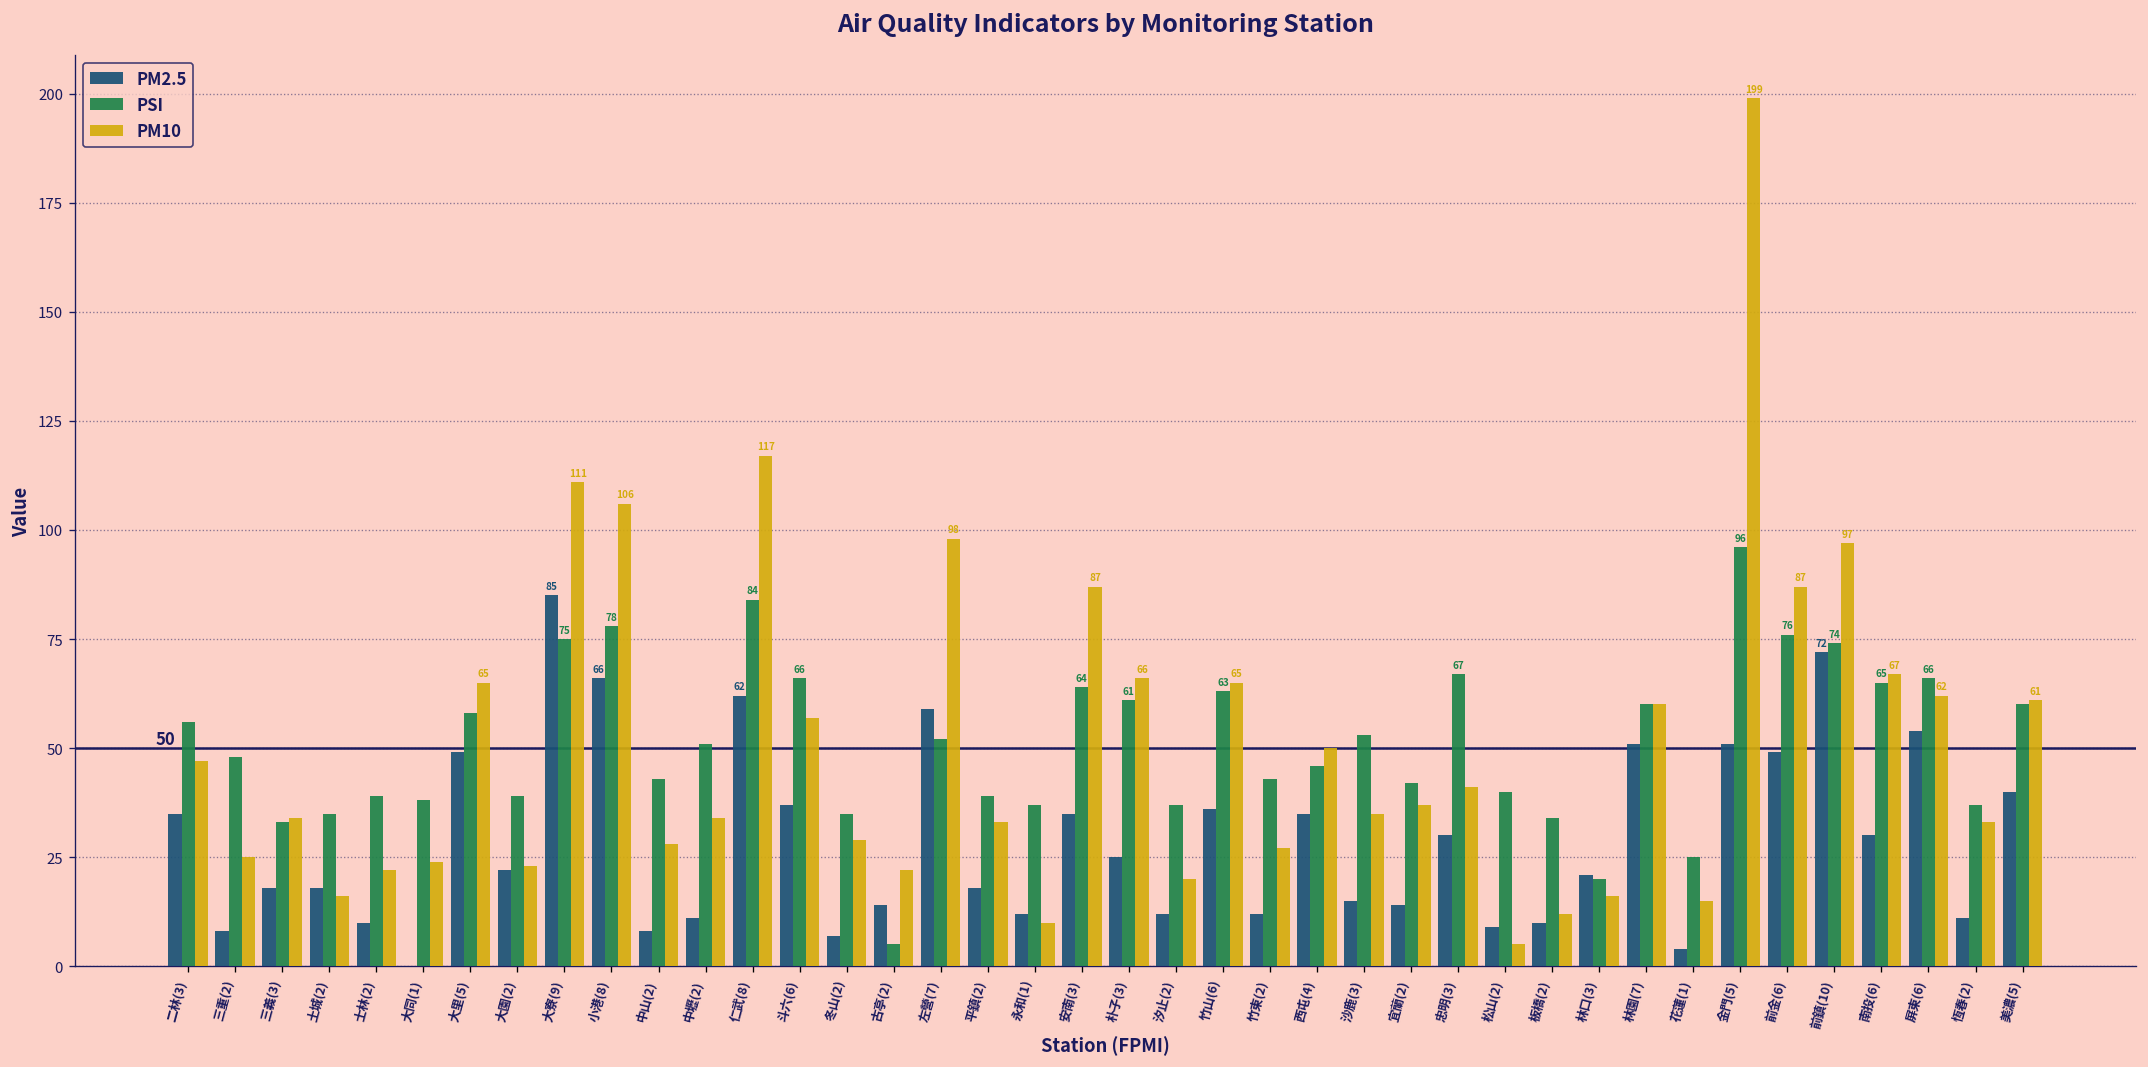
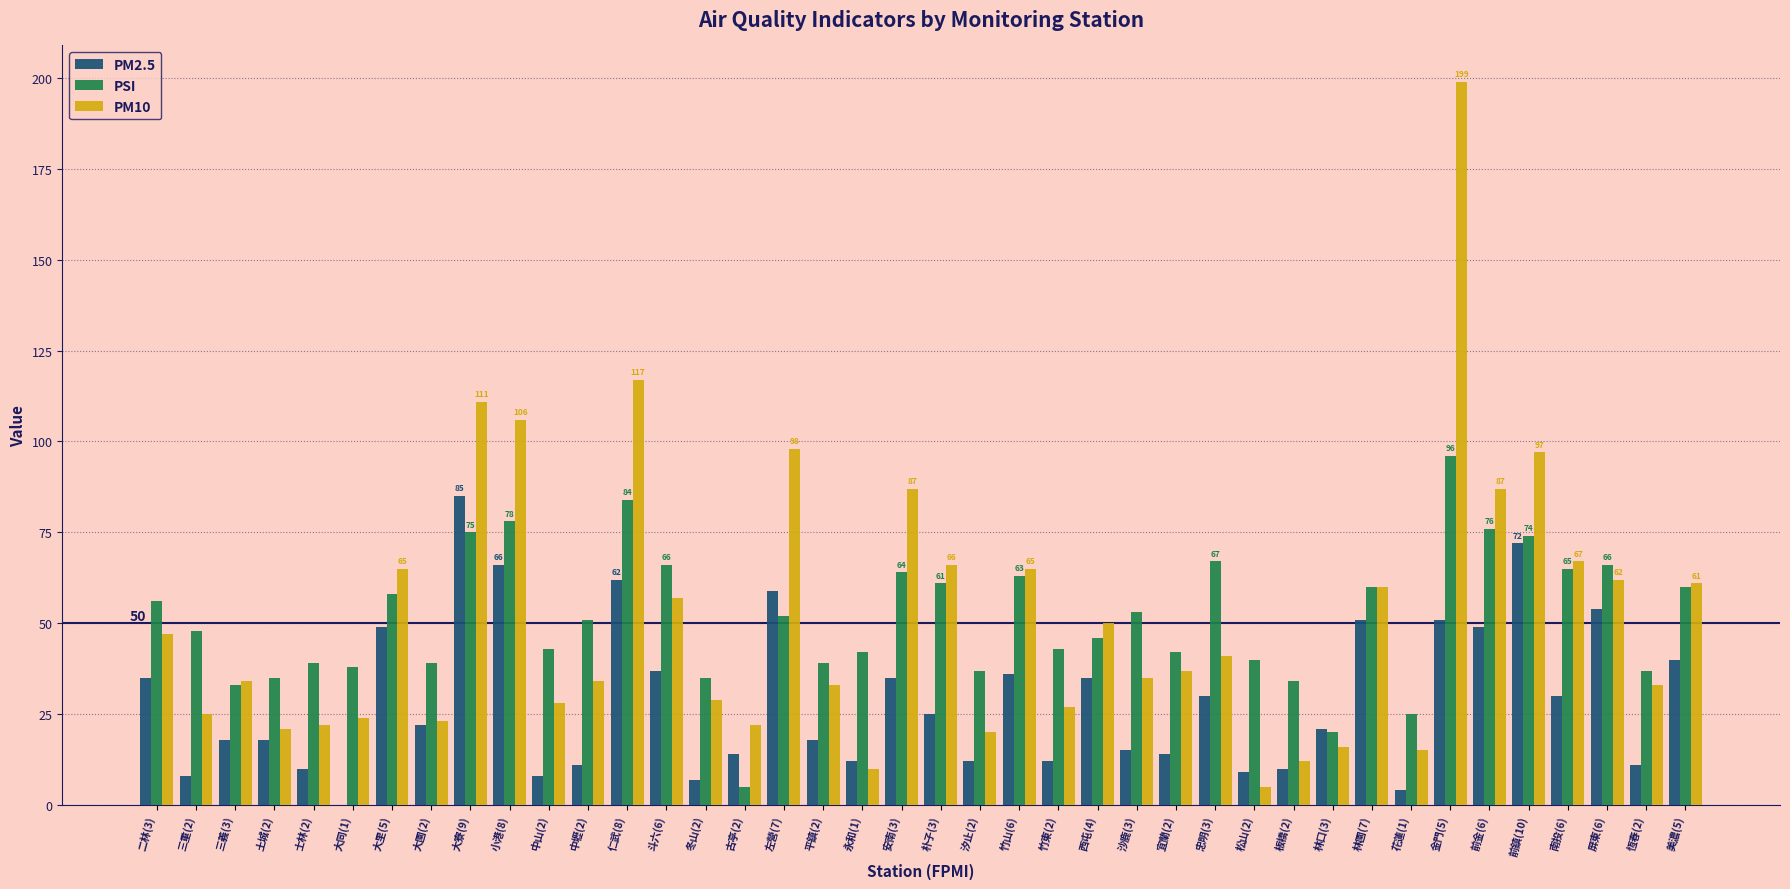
  {
    "PM2.5": {
      "大寮(9)": 85,
      "小港(8)": 66,
      "仁武(8)": 62,
      "前鎮(10)": 72
    },
    "PSI": {
      "三重(2)": 48,
      "三義(3)": 33,
      "土城(2)": 35,
      "士林(2)": 39,
      "大同(1)": 38,
      "大里(5)": 58,
      "大園(2)": 39,
      "中山(2)": 43,
      "中壢(2)": 51,
      "冬山(2)": 35,
      "古亭(2)": 5,
      "左營(7)": 52,
      "平鎮(2)": 39,
-     "永和(1)": 37,
+     "永和(1)": 42,
      "汐止(2)": 37,
      "竹東(2)": 43,
      "西屯(4)": 46,
      "沙鹿(3)": 53,
      "宜蘭(2)": 42,
      "松山(2)": 40,
      "板橋(2)": 34,
      "林口(3)": 20,
      "林園(7)": 60,
      "花蓮(1)": 25,
      "恆春(2)": 37,
      "美濃(5)": 60
    },
    "PM10": {
      "二林(3)": 47,
      "三重(2)": 25,
      "三義(3)": 34,
-     "土城(2)": 16,
+     "土城(2)": 21,
      "士林(2)": 22,
      "大同(1)": 24,
      "大園(2)": 23,
      "中山(2)": 28,
      "中壢(2)": 34,
      "斗六(6)": 57,
      "冬山(2)": 29,
      "古亭(2)": 22,
      "平鎮(2)": 33,
      "永和(1)": 10,
      "汐止(2)": 20,
      "竹東(2)": 27,
      "西屯(4)": 50,
      "沙鹿(3)": 35,
      "宜蘭(2)": 37,
      "忠明(3)": 41,
      "松山(2)": 5,
      "板橋(2)": 12,
      "林口(3)": 16,
      "林園(7)": 60,
      "花蓮(1)": 15,
      "恆春(2)": 33
    }
  }
